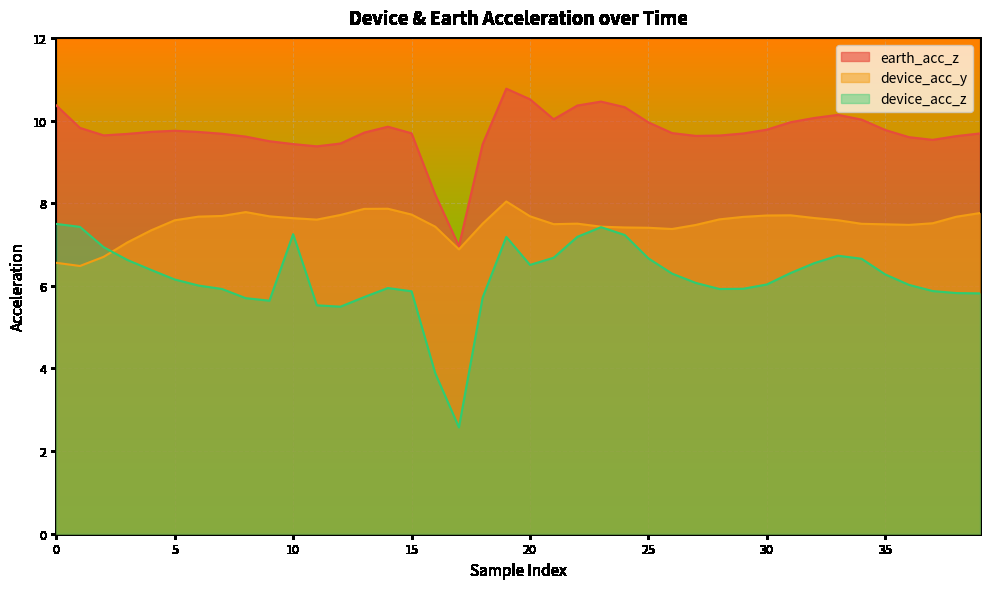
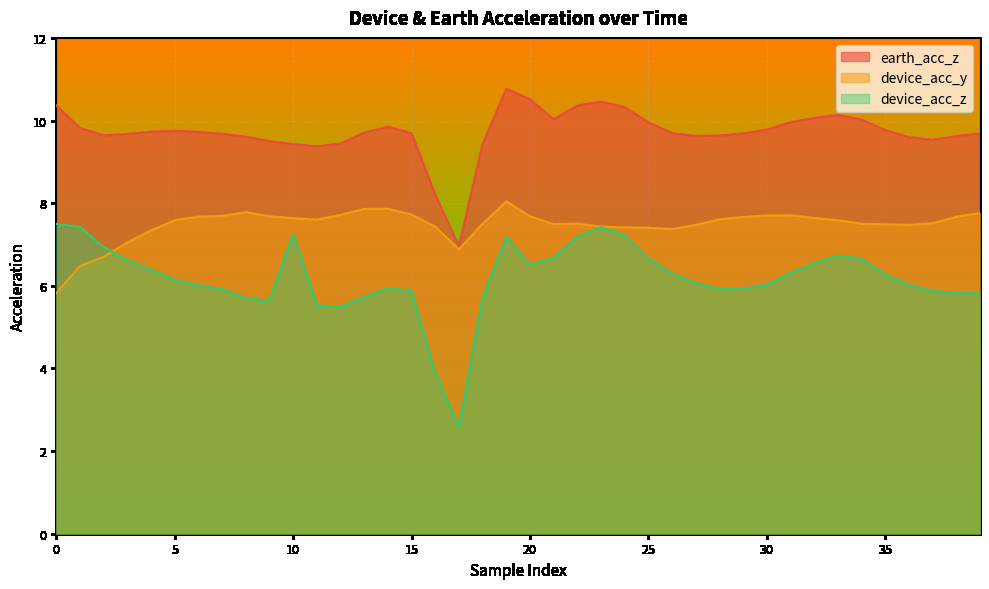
  {
    "earth_acc_z": {
      "0": 10.4,
      "5": 9.8,
      "10": 9.4,
      "15": 9.7,
      "20": 10.5,
      "25": 10.0,
      "30": 9.8,
      "35": 9.8
    },
    "device_acc_y": {
-     "0": 6.6,
+     "0": 5.8,
      "5": 7.6,
      "10": 7.6,
      "15": 7.7,
      "20": 7.7,
      "25": 7.4,
      "30": 7.7,
      "35": 7.5
    },
    "device_acc_z": {
      "0": 7.5,
      "5": 6.2,
      "10": 7.2,
      "15": 5.9,
      "20": 6.5,
      "25": 6.7,
      "30": 6.0,
      "35": 6.3
    }
  }
